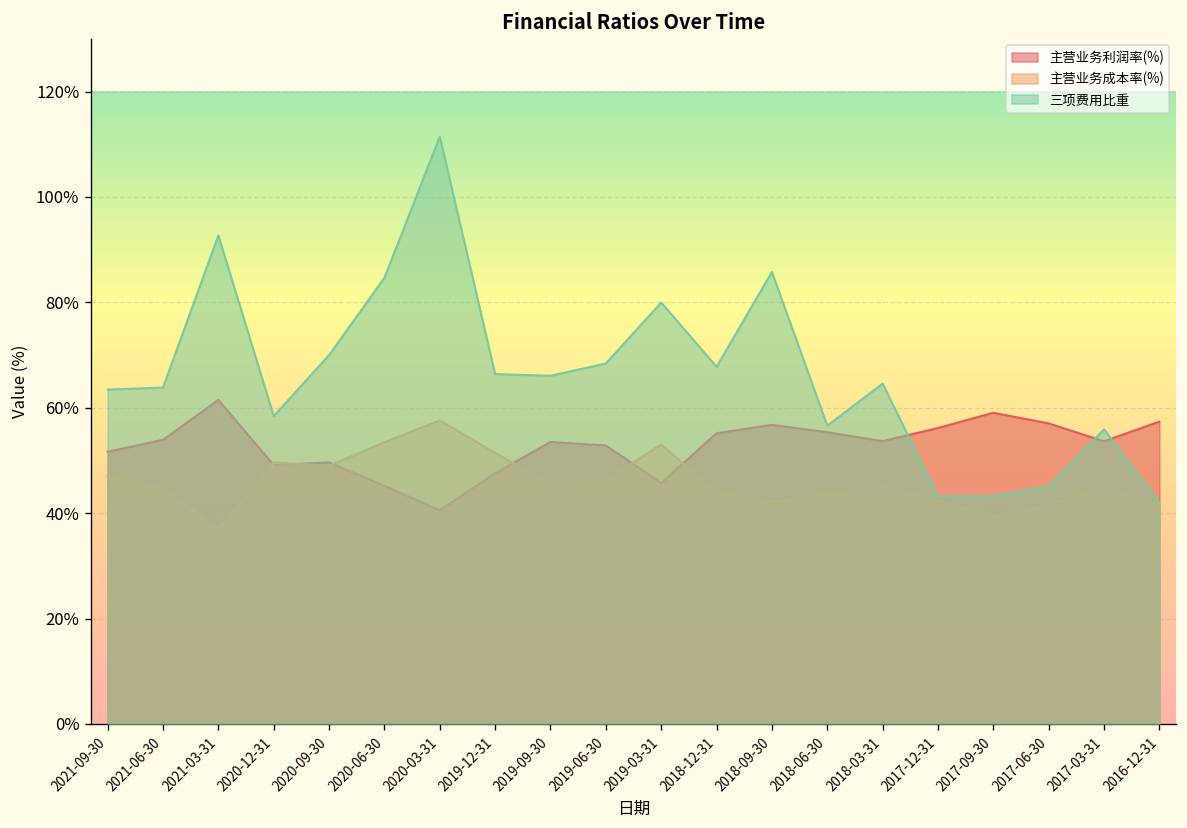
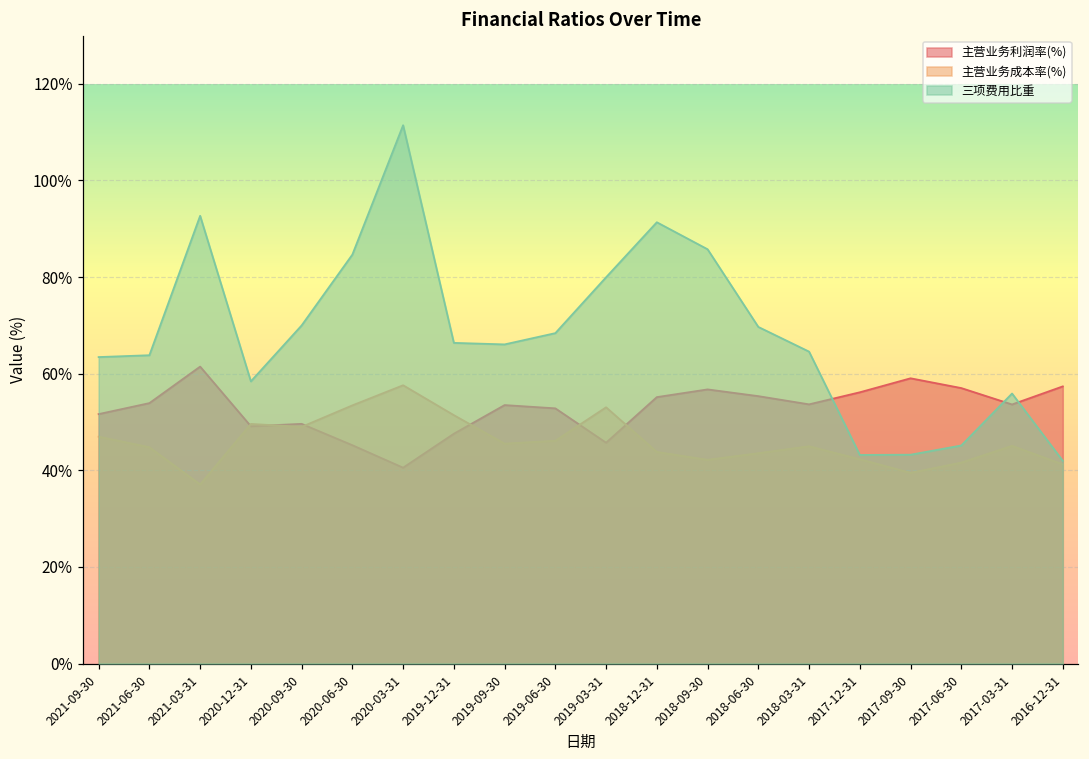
  {
    "三项费用比重": {
      "2021-09-30": "63%",
      "2021-06-30": "64%",
      "2021-03-31": "93%",
      "2020-12-31": "58%",
      "2020-09-30": "70%",
      "2020-06-30": "85%",
      "2020-03-31": "111%",
      "2019-12-31": "66%",
      "2019-09-30": "66%",
      "2019-06-30": "68%",
      "2019-03-31": "80%",
-     "2018-12-31": "68%",
+     "2018-12-31": "91%",
      "2018-09-30": "86%",
-     "2018-06-30": "57%",
+     "2018-06-30": "70%",
      "2018-03-31": "65%",
      "2017-12-31": "43%",
      "2017-09-30": "43%",
      "2017-06-30": "45%",
      "2017-03-31": "56%",
      "2016-12-31": "42%"
    }
  }
